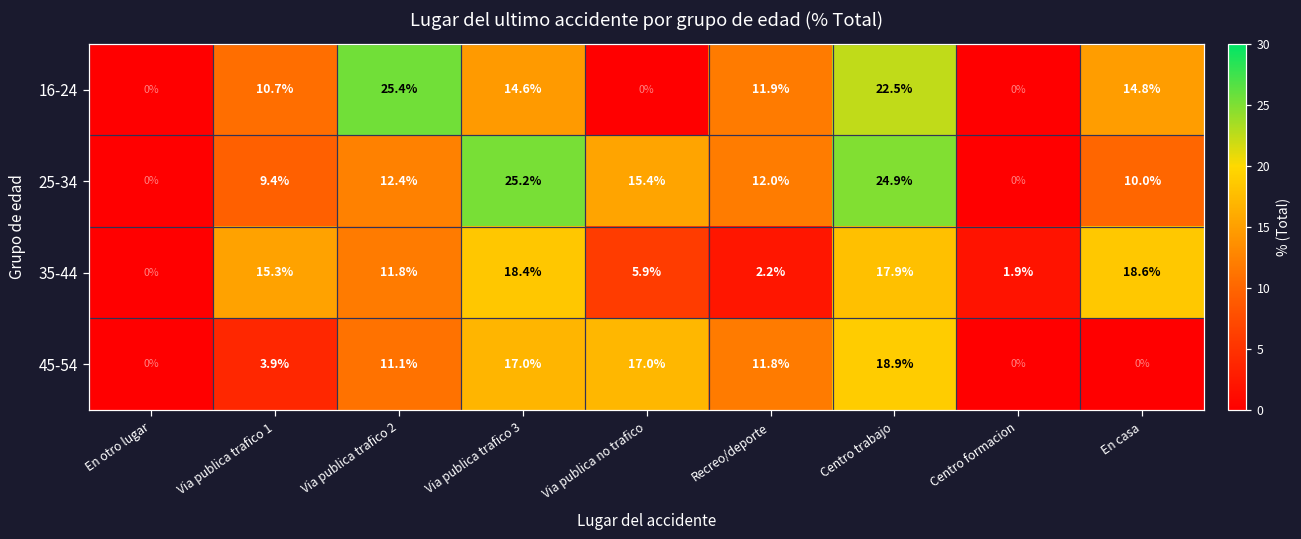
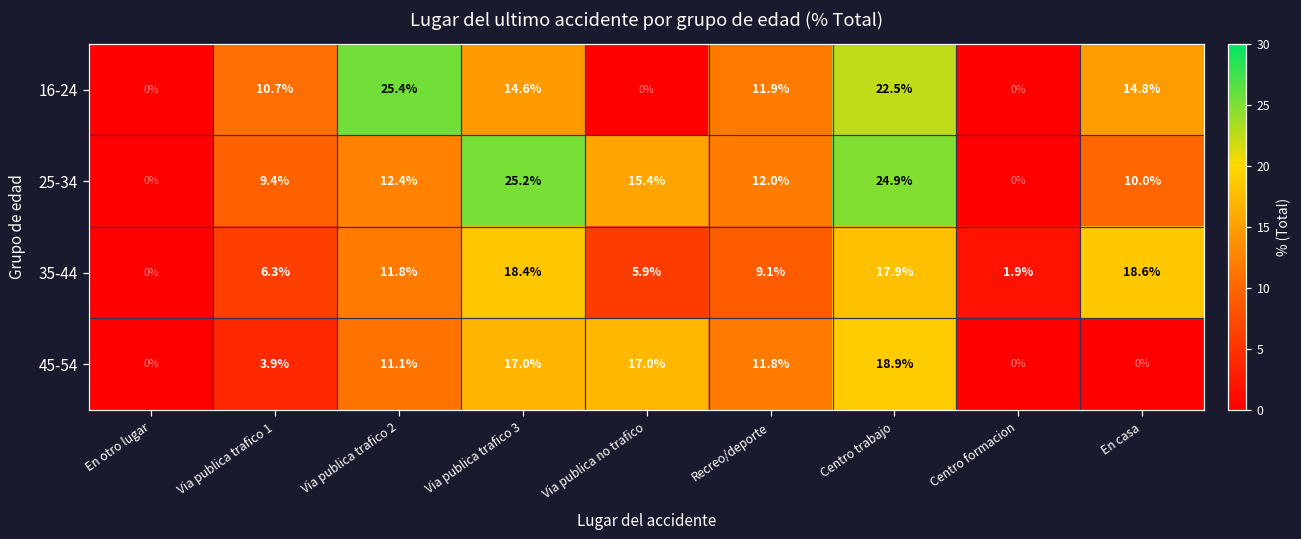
  {
    "16-24": {
      "En otro lugar": "0%",
      "Via publica trafico 1": "10.7%",
      "Via publica trafico 2": "25.4%",
      "Via publica trafico 3": "14.6%",
      "Via publica no trafico": "0%",
      "Recreo/deporte": "11.9%",
      "Centro trabajo": "22.5%",
      "Centro formacion": "0%",
      "En casa": "14.8%"
    },
    "25-34": {
      "En otro lugar": "0%",
      "Via publica trafico 1": "9.4%",
      "Via publica trafico 2": "12.4%",
      "Via publica trafico 3": "25.2%",
      "Via publica no trafico": "15.4%",
      "Recreo/deporte": "12.0%",
      "Centro trabajo": "24.9%",
      "Centro formacion": "0%",
      "En casa": "10.0%"
    },
    "35-44": {
      "En otro lugar": "0%",
-     "Via publica trafico 1": "15.3%",
+     "Via publica trafico 1": "6.3%",
      "Via publica trafico 2": "11.8%",
      "Via publica trafico 3": "18.4%",
      "Via publica no trafico": "5.9%",
-     "Recreo/deporte": "2.2%",
+     "Recreo/deporte": "9.1%",
      "Centro trabajo": "17.9%",
      "Centro formacion": "1.9%",
      "En casa": "18.6%"
    },
    "45-54": {
      "En otro lugar": "0%",
      "Via publica trafico 1": "3.9%",
      "Via publica trafico 2": "11.1%",
      "Via publica trafico 3": "17.0%",
      "Via publica no trafico": "17.0%",
      "Recreo/deporte": "11.8%",
      "Centro trabajo": "18.9%",
      "Centro formacion": "0%",
      "En casa": "0%"
    }
  }
